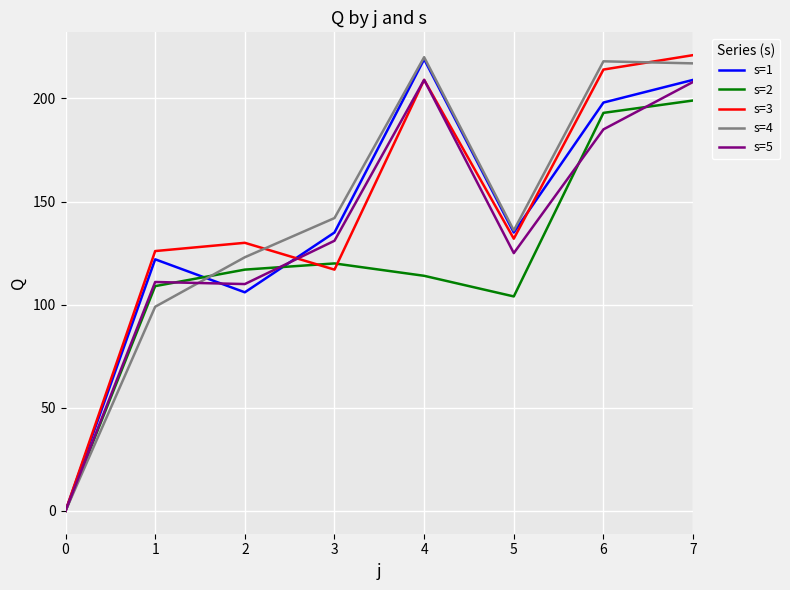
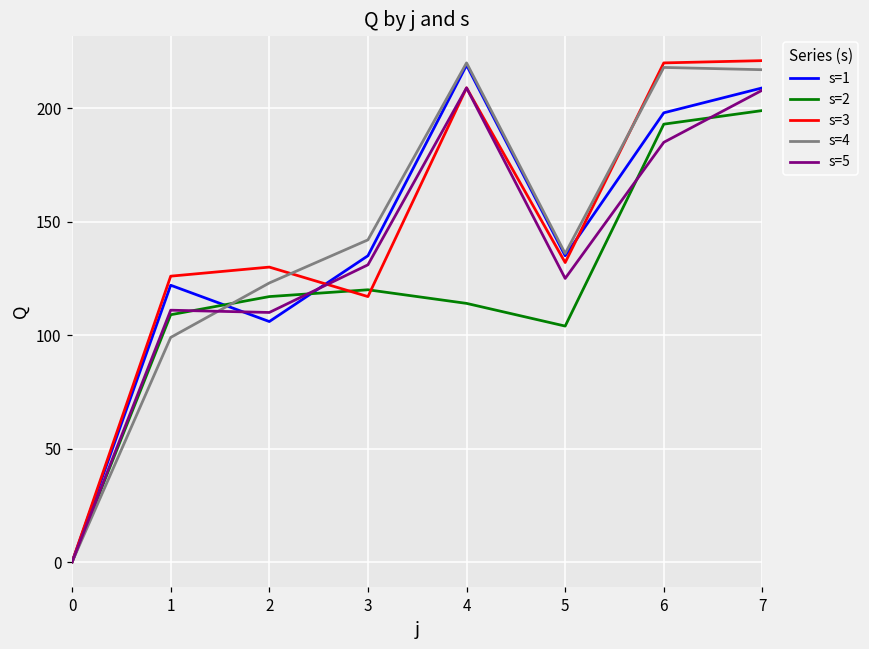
  {
    "s=1": {
      "1": 122,
      "2": 106,
      "3": 135,
      "6": 198
    },
    "s=2": {
      "1": 109,
      "2": 117,
      "3": 120,
      "4": 114,
      "5": 104,
      "6": 193,
      "7": 199
    },
    "s=3": {
      "1": 126,
      "2": 130,
      "3": 117,
      "5": 132,
-     "6": 214,
+     "6": 220,
      "7": 221
    },
    "s=4": {
      "1": 99,
      "2": 123,
      "3": 142,
      "6": 218,
      "7": 217
    },
    "s=5": {
      "1": 111,
      "2": 110,
      "3": 131,
      "5": 125,
      "6": 185
    }
  }
